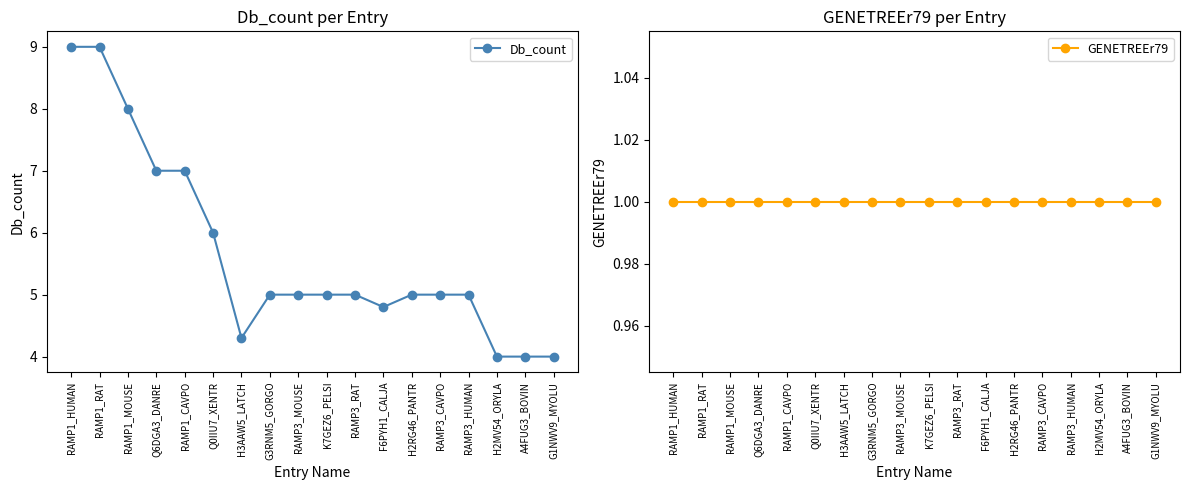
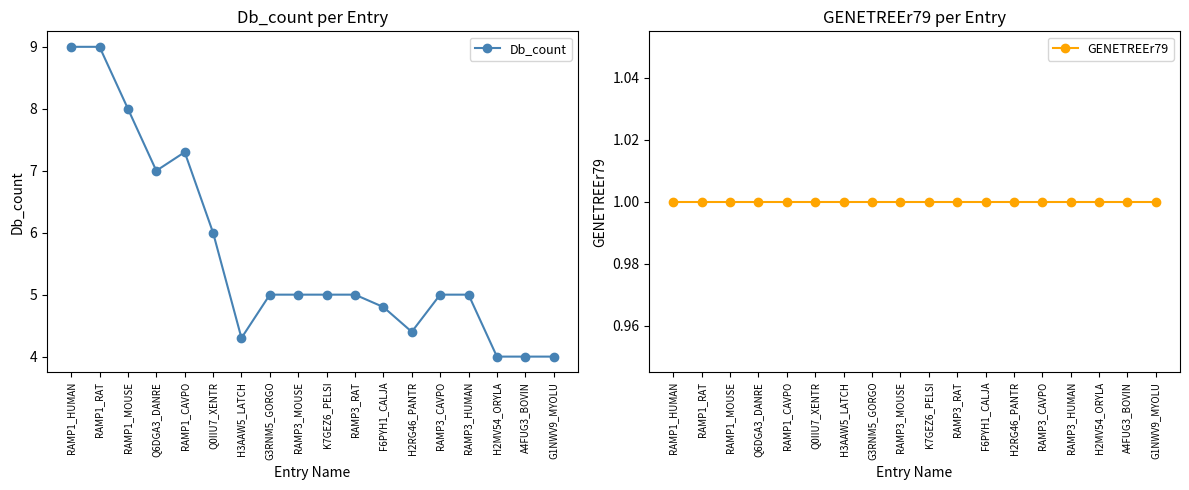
  {
    "Db_count per Entry": {
      "RAMP1_HUMAN": 9.0,
      "RAMP1_RAT": 9.0,
      "RAMP1_MOUSE": 8.0,
      "Q6DGA3_DANRE": 7.0,
-     "RAMP1_CAVPO": 7.0,
+     "RAMP1_CAVPO": 7.3,
      "Q0IIU7_XENTR": 6.0,
      "H3AAW5_LATCH": 4.3,
      "G3RNM5_GORGO": 5.0,
      "RAMP3_MOUSE": 5.0,
      "K7GEZ6_PELSI": 5.0,
      "RAMP3_RAT": 5.0,
      "F6PYH1_CALJA": 4.8,
-     "H2RG46_PANTR": 5.0,
+     "H2RG46_PANTR": 4.4,
      "RAMP3_CAVPO": 5.0,
      "RAMP3_HUMAN": 5.0,
      "H2MV54_ORYLA": 4.0,
      "A4FUG3_BOVIN": 4.0,
      "G1NWV9_MYOLU": 4.0
    },
    "GENETREEr79 per Entry": {
      "RAMP1_HUMAN": 1.000,
      "RAMP1_RAT": 1.000,
      "RAMP1_MOUSE": 1.000,
      "Q6DGA3_DANRE": 1.000,
      "RAMP1_CAVPO": 1.000,
      "Q0IIU7_XENTR": 1.000,
      "H3AAW5_LATCH": 1.000,
      "G3RNM5_GORGO": 1.000,
      "RAMP3_MOUSE": 1.000,
      "K7GEZ6_PELSI": 1.000,
      "RAMP3_RAT": 1.000,
      "F6PYH1_CALJA": 1.000,
      "H2RG46_PANTR": 1.000,
      "RAMP3_CAVPO": 1.000,
      "RAMP3_HUMAN": 1.000,
      "H2MV54_ORYLA": 1.000,
      "A4FUG3_BOVIN": 1.000,
      "G1NWV9_MYOLU": 1.000
    }
  }
